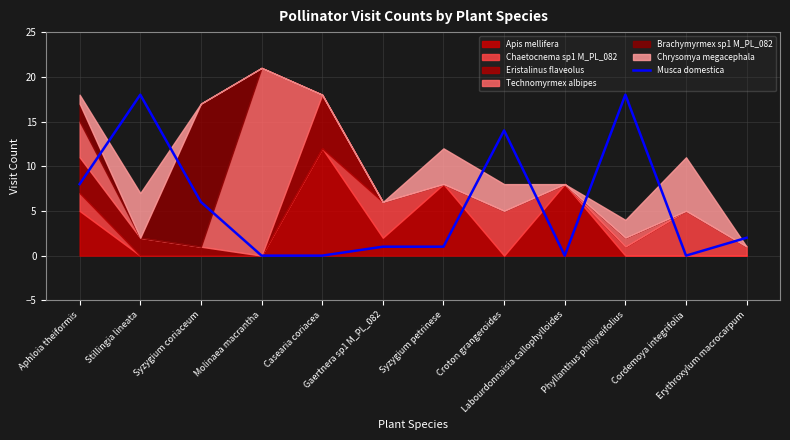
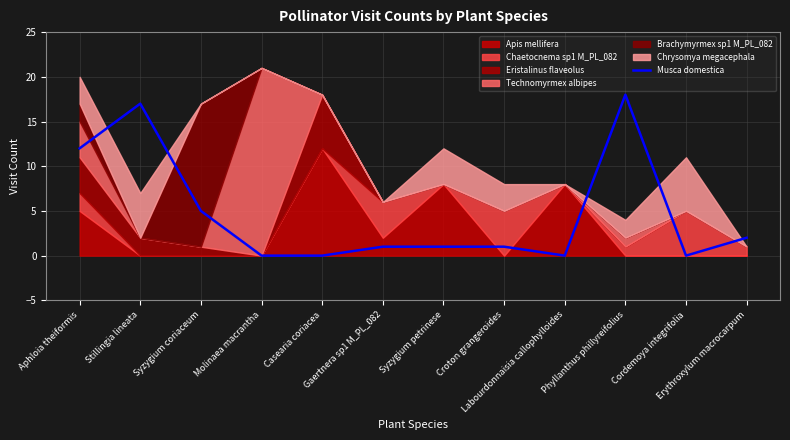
  {
    "Musca domestica": {
-     "Aphloia theiformis": 8,
-     "Stillingia lineata": 18,
-     "Syzygium coriaceum": 6,
+     "Aphloia theiformis": 12,
+     "Stillingia lineata": 17,
+     "Syzygium coriaceum": 5,
      "Casearia coriacea": 0,
      "Gaertnera sp1 M_PL_082": 1,
      "Syzygium petrinese": 1,
-     "Croton grangeroides": 14,
+     "Croton grangeroides": 1,
      "Labourdonnaisia callophylloides": 0,
      "Phyllanthus phillyreifolius": 18,
      "Erythroxylum macrocarpum": 2
    },
    "Chrysomya megacephala": {
-     "Aphloia theiformis": 1,
+     "Aphloia theiformis": 3,
      "Stillingia lineata": 5,
      "Syzygium petrinese": 4,
      "Croton grangeroides": 3,
      "Phyllanthus phillyreifolius": 2,
      "Cordemoya integrifolia": 6
    }
  }
